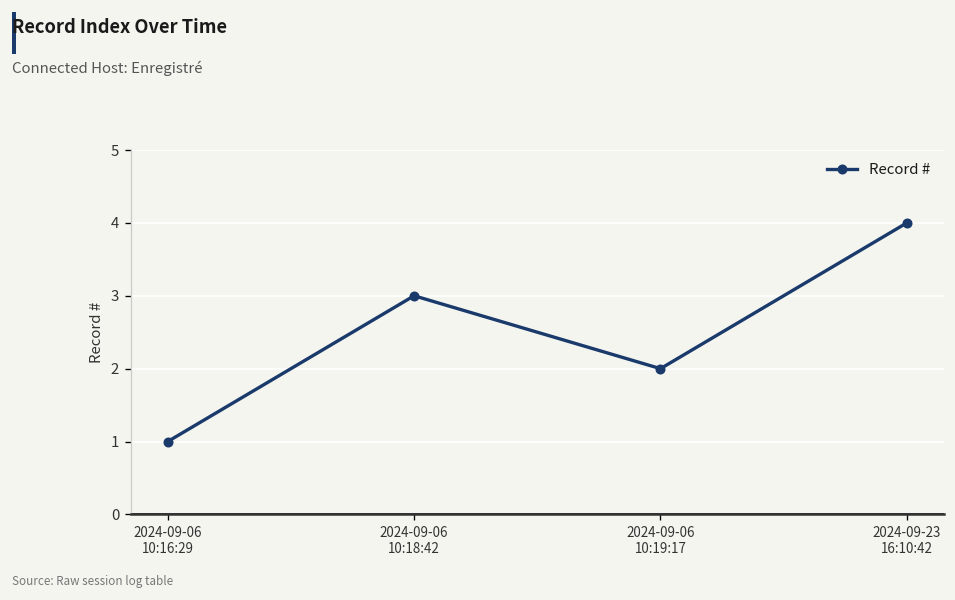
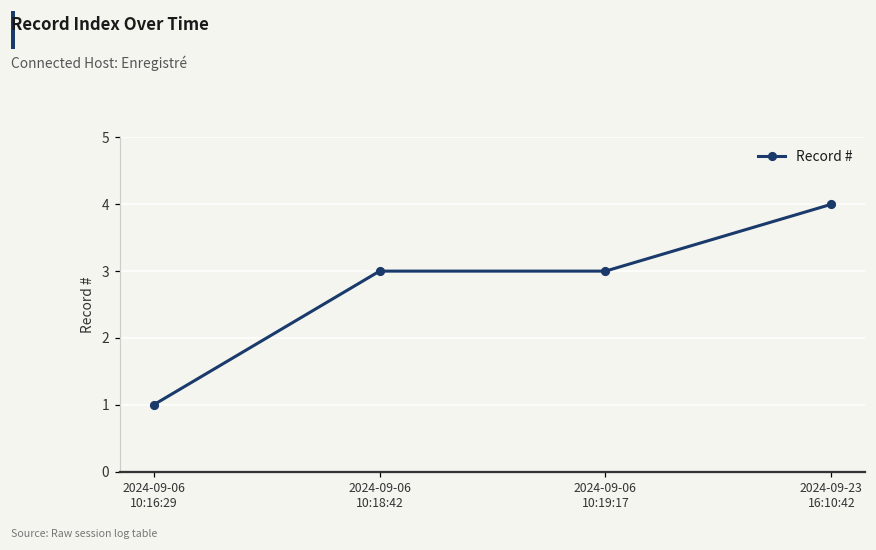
  {
    "2024-09-06 10:16:29": 1,
    "2024-09-06 10:18:42": 3,
-   "2024-09-06 10:19:17": 2,
+   "2024-09-06 10:19:17": 3,
    "2024-09-23 16:10:42": 4
  }
